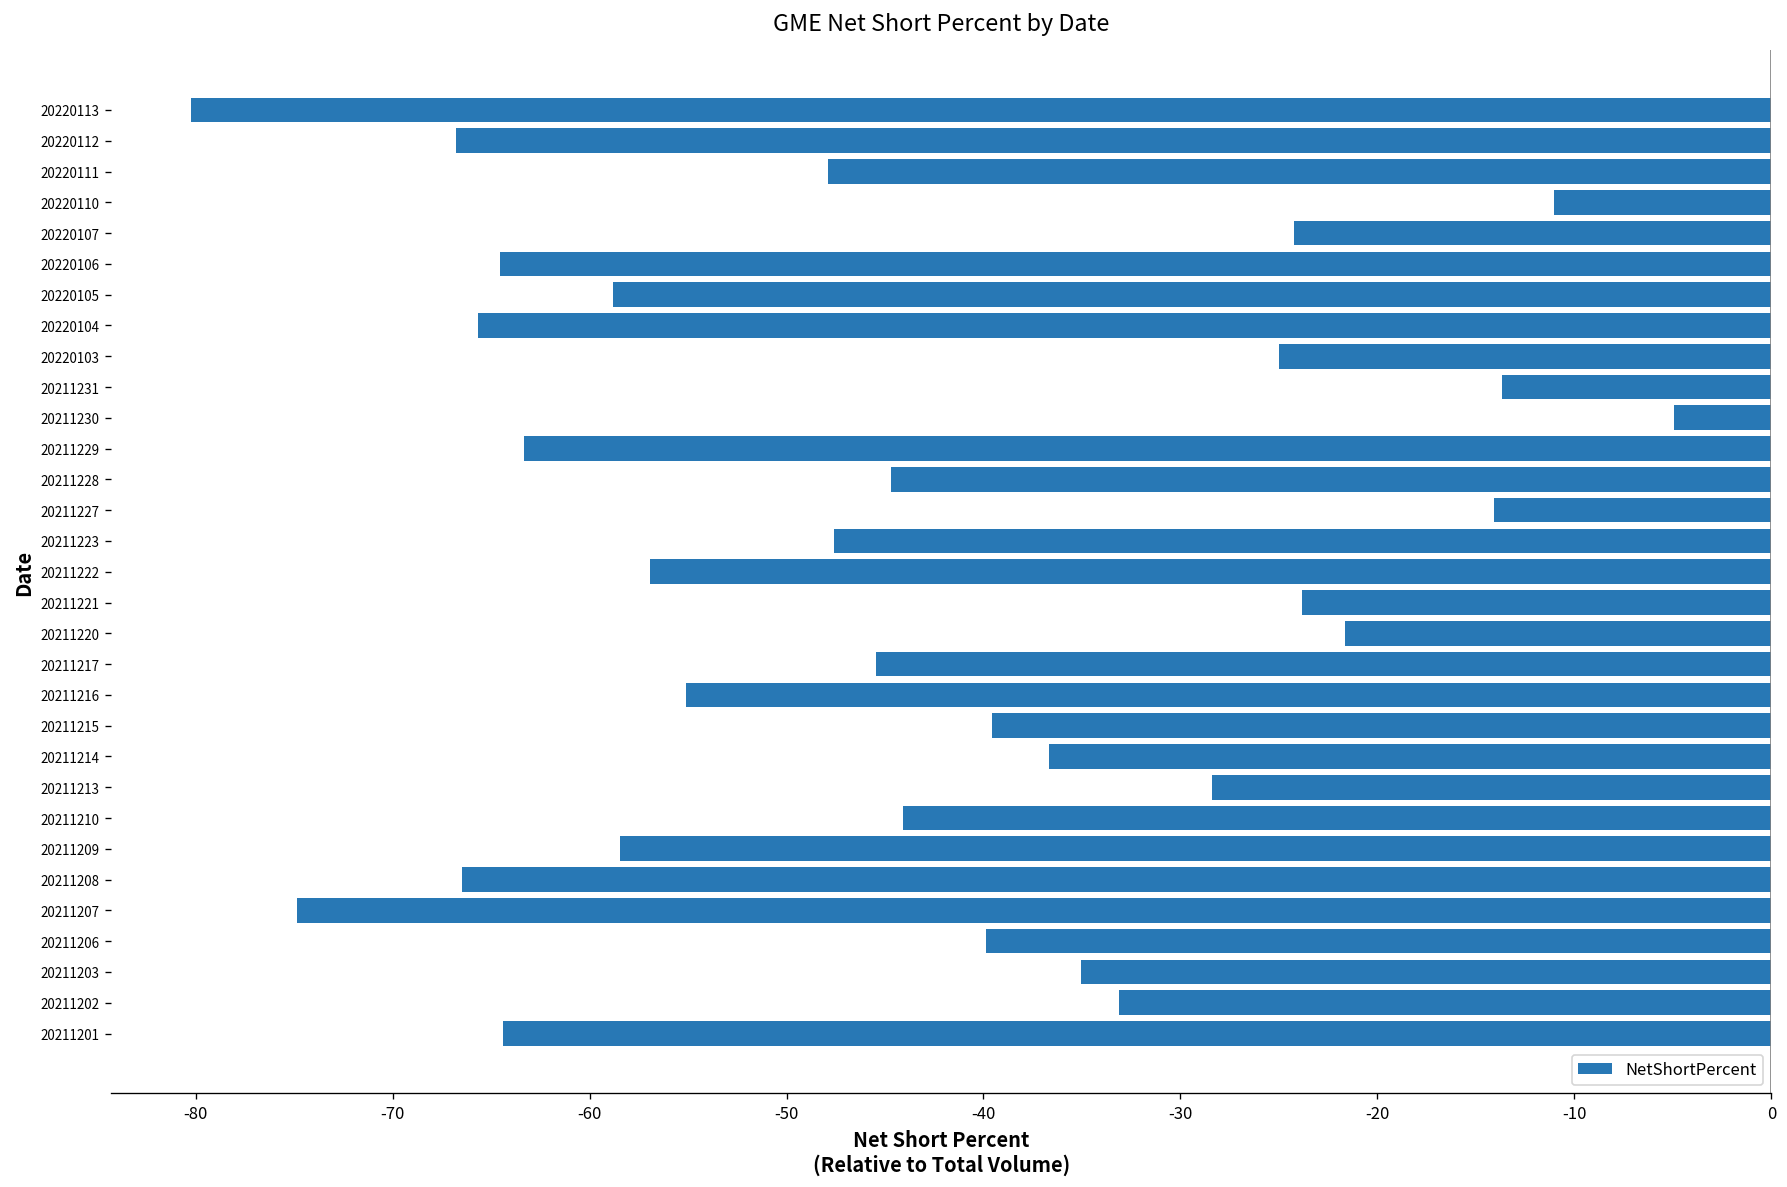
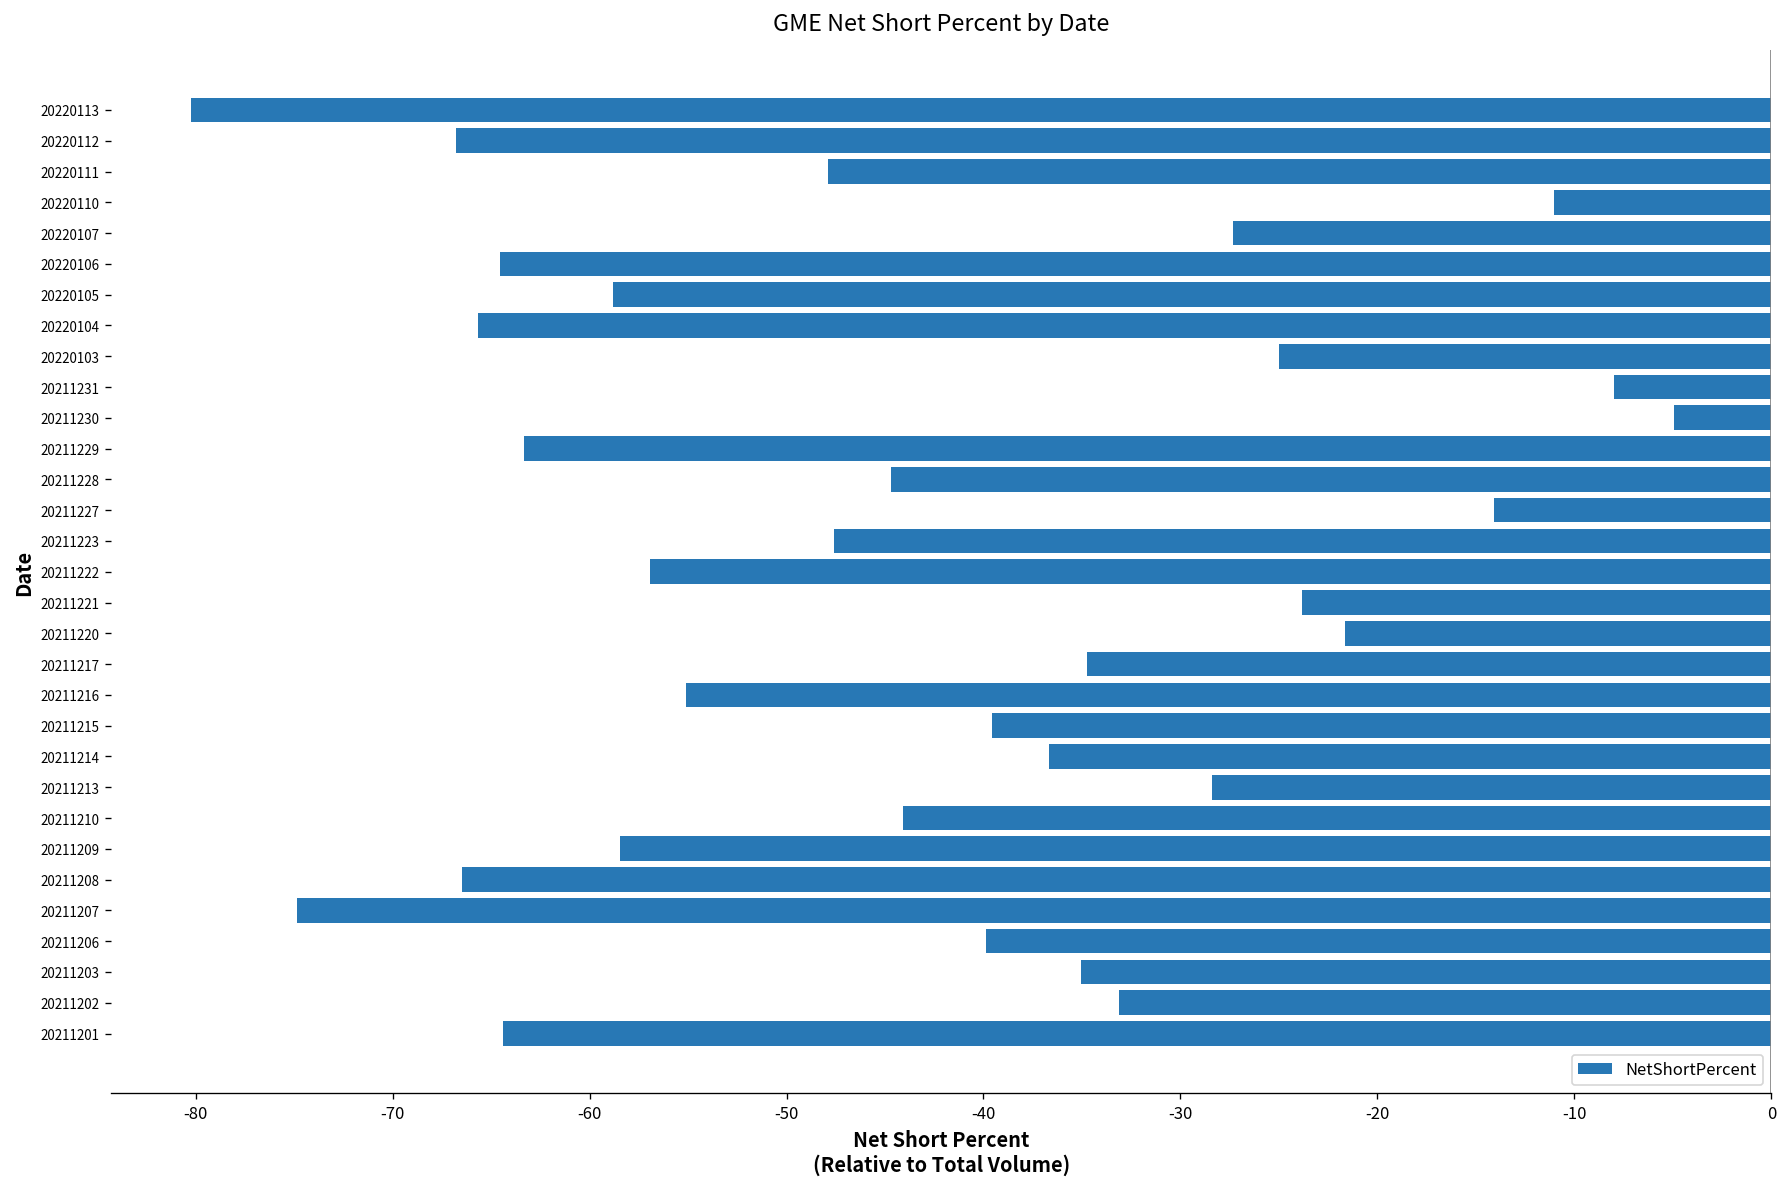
  {
    "20220113": -80.3,
    "20220112": -66.8,
    "20220111": -47.9,
    "20220110": -11.0,
-   "20220107": -24.3,
+   "20220107": -27.3,
    "20220106": -64.6,
    "20220105": -58.8,
    "20220104": -65.6,
    "20220103": -25.0,
-   "20211231": -13.7,
+   "20211231": -8.0,
    "20211230": -4.9,
    "20211229": -63.4,
    "20211228": -44.7,
    "20211227": -14.1,
    "20211223": -47.6,
    "20211222": -56.9,
    "20211221": -23.8,
    "20211220": -21.7,
-   "20211217": -45.5,
+   "20211217": -34.7,
    "20211216": -55.1,
    "20211215": -39.6,
    "20211214": -36.7,
    "20211213": -28.4,
    "20211210": -44.1,
    "20211209": -58.5,
    "20211208": -66.5,
    "20211207": -74.8,
    "20211206": -39.9,
    "20211203": -35.1,
    "20211202": -33.1,
    "20211201": -64.4
  }
